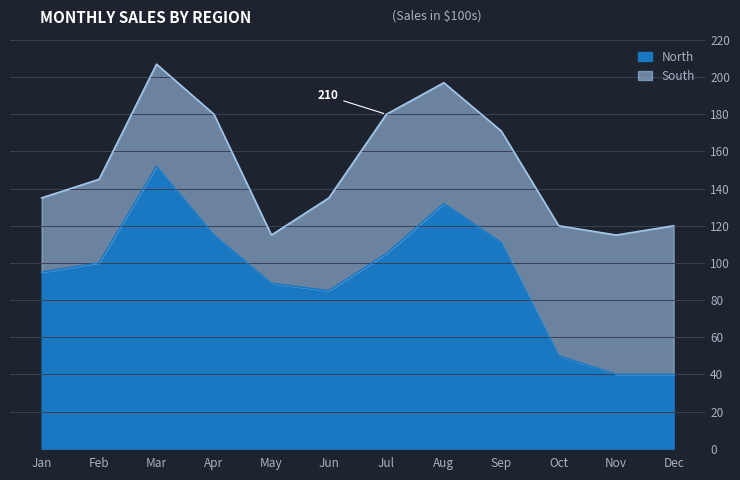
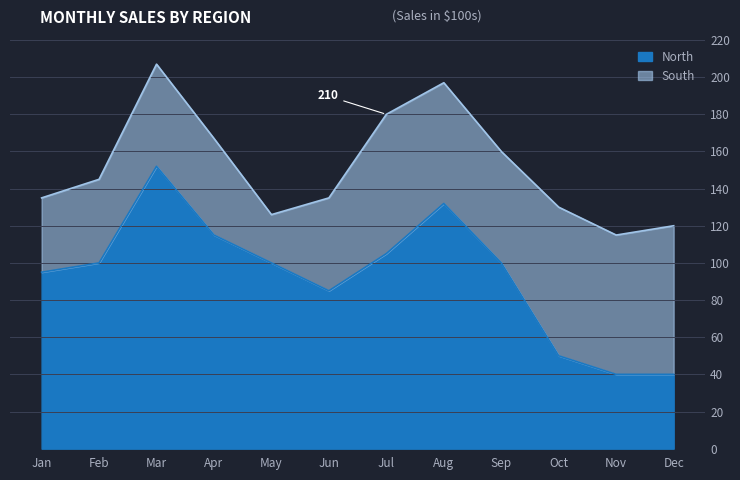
  {
    "North": {
      "Jan": 95,
      "Feb": 100,
      "Mar": 152,
      "Apr": 115,
-     "May": 89,
+     "May": 100,
      "Jun": 85,
      "Jul": 105,
      "Aug": 132,
-     "Sep": 111,
+     "Sep": 100,
      "Oct": 50,
      "Nov": 40,
      "Dec": 40
    },
    "South": {
      "Jan": 40,
      "Feb": 45,
      "Mar": 55,
-     "Apr": 65,
+     "Apr": 52,
      "May": 26,
      "Jun": 50,
      "Aug": 65,
      "Sep": 60,
-     "Oct": 70,
+     "Oct": 80,
      "Nov": 75,
      "Dec": 80
    }
  }
